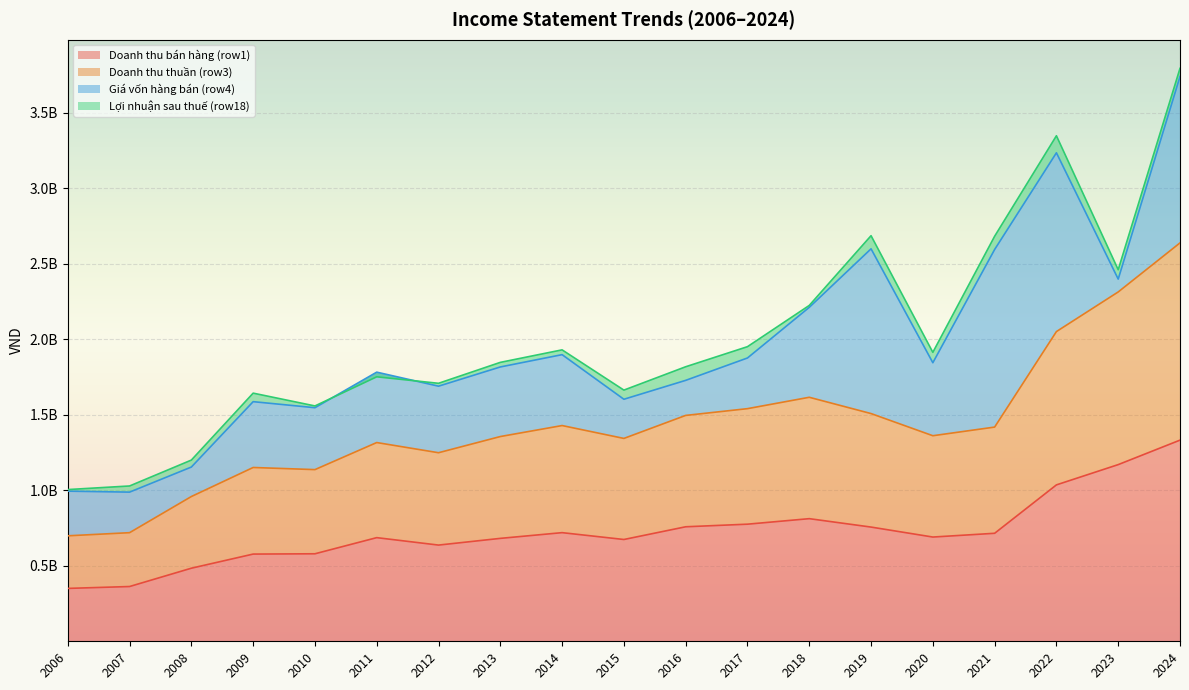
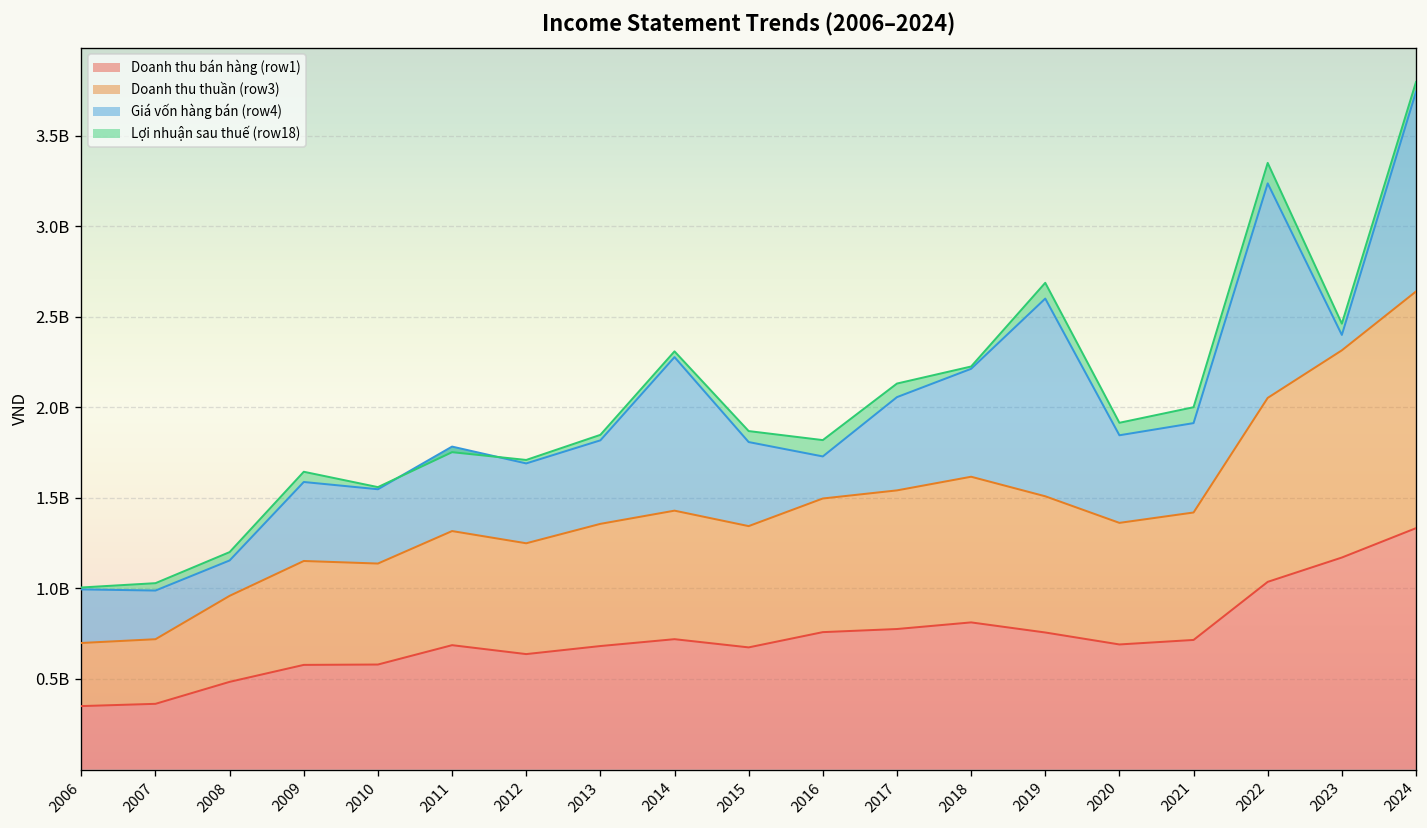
  {
    "Giá vốn hàng bán (row4)": {
      "2007": 270000000,
      "2008": 200000000,
      "2009": 440000000,
      "2012": 440000000,
      "2013": 460000000,
-     "2014": 470000000,
-     "2015": 260000000,
+     "2014": 850000000,
+     "2015": 460000000,
      "2016": 230000000,
-     "2017": 340000000,
+     "2017": 510000000,
      "2019": 1090000000,
      "2020": 480000000,
-     "2021": 1180000000,
+     "2021": 490000000,
      "2022": 1180000000,
      "2023": 90000000,
      "2024": 1100000000
    }
  }
